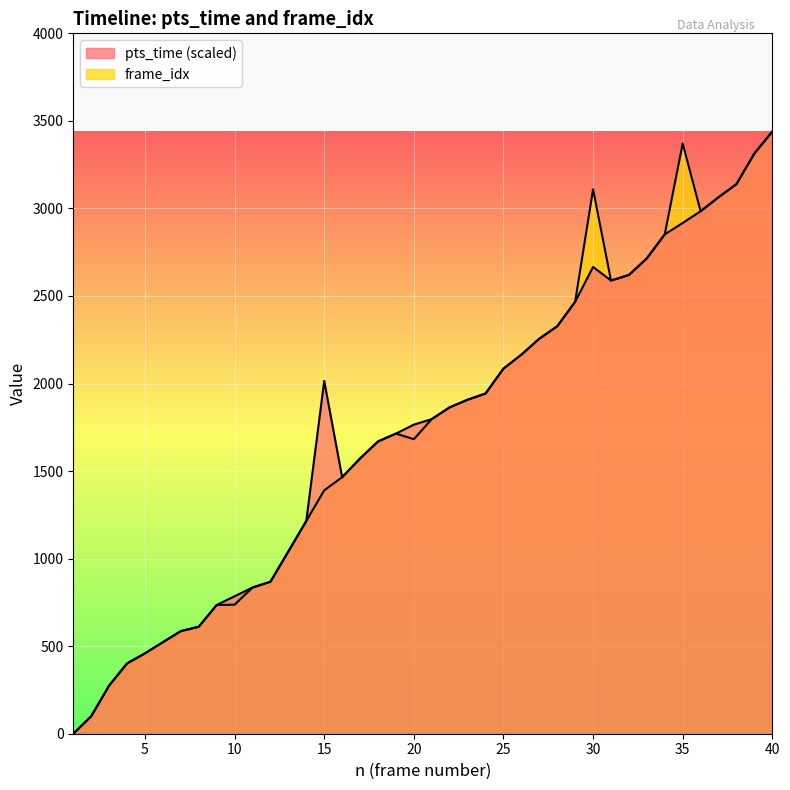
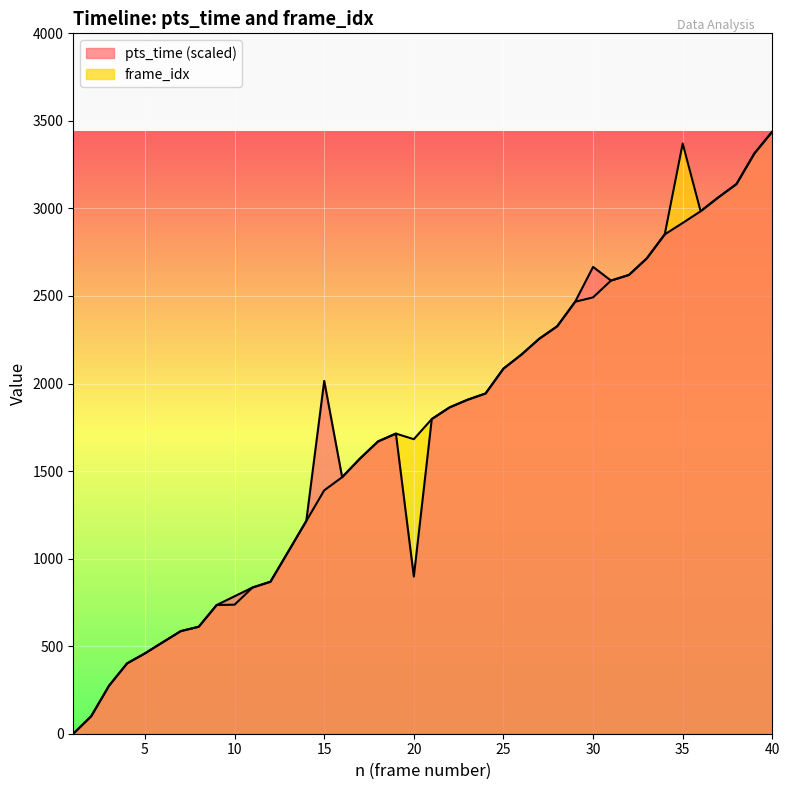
  {
    "pts_time (scaled)": {
      "10": 790,
      "15": 2010,
-     "20": 1760,
+     "20": 900,
      "30": 2670,
      "35": 2920
    },
    "frame_idx": {
      "10": 740,
      "15": 1390,
      "20": 1680,
-     "30": 3110,
+     "30": 2490,
      "35": 3370
    }
  }
